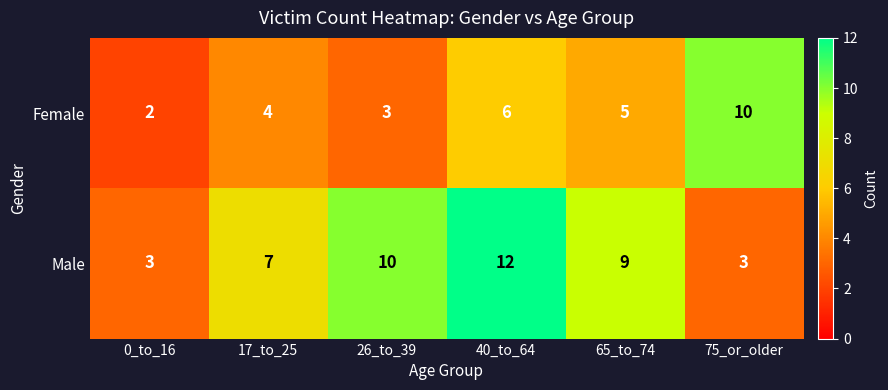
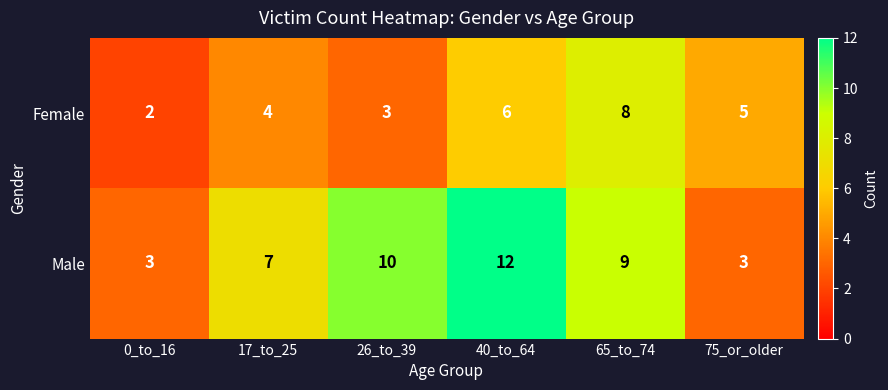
  {
    "Female": {
      "0_to_16": 2,
      "17_to_25": 4,
      "26_to_39": 3,
      "40_to_64": 6,
-     "65_to_74": 5,
-     "75_or_older": 10
+     "65_to_74": 8,
+     "75_or_older": 5
    },
    "Male": {
      "0_to_16": 3,
      "17_to_25": 7,
      "26_to_39": 10,
      "40_to_64": 12,
      "65_to_74": 9,
      "75_or_older": 3
    }
  }
